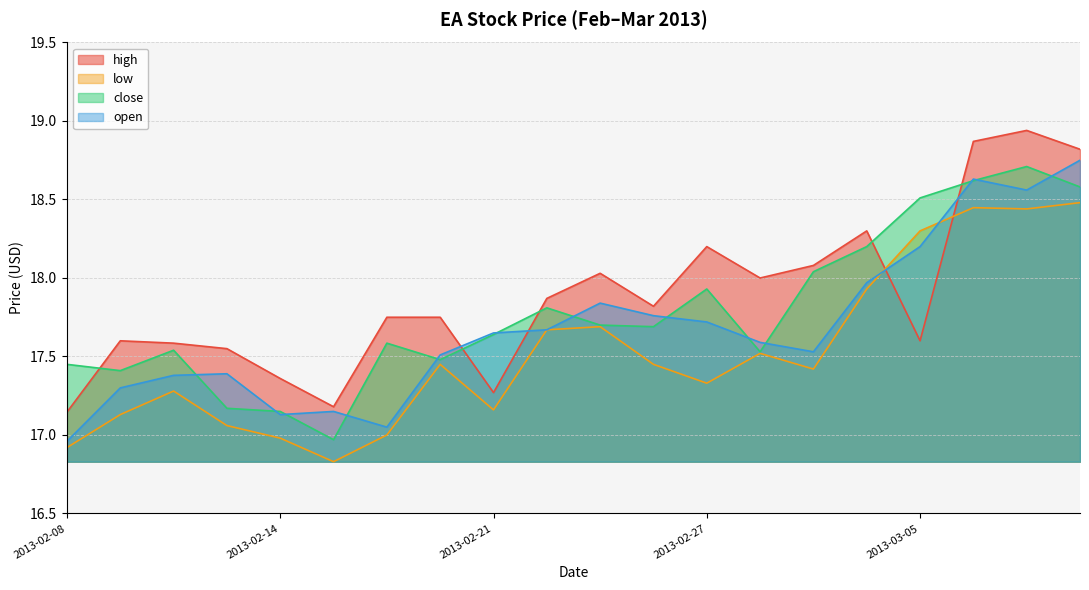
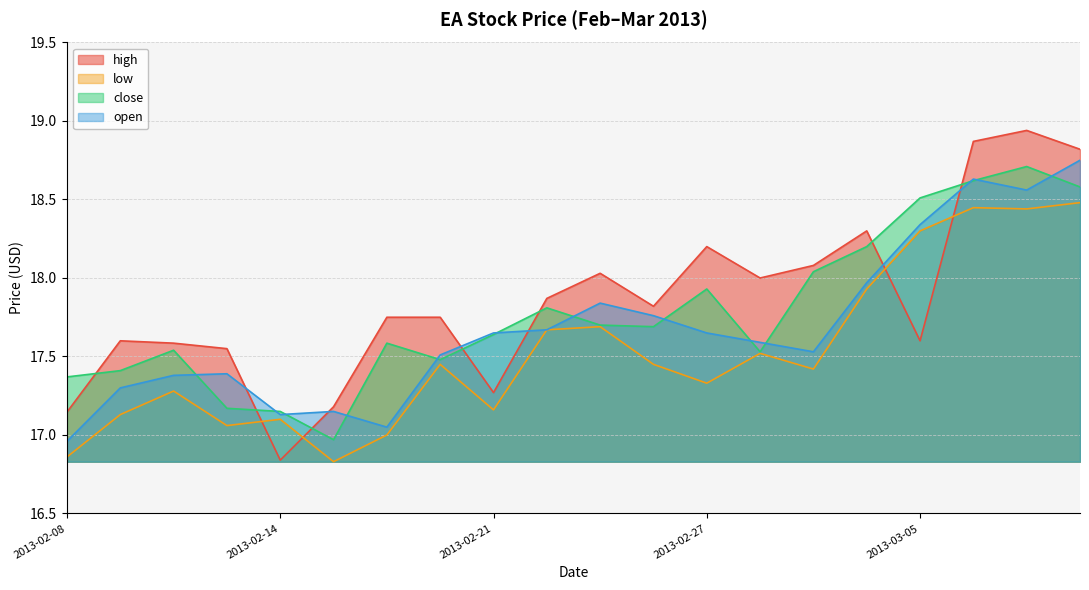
  {
    "high": {
      "2013-02-08": 17.15,
-     "2013-02-14": 17.36,
+     "2013-02-14": 16.84,
      "2013-02-21": 17.27,
      "2013-02-27": 18.20,
      "2013-03-05": 17.60
    },
    "low": {
-     "2013-02-08": 16.92,
-     "2013-02-14": 16.98,
+     "2013-02-08": 16.86,
+     "2013-02-14": 17.10,
      "2013-02-21": 17.16,
      "2013-02-27": 17.33,
      "2013-03-05": 18.30
    },
    "close": {
-     "2013-02-08": 17.45,
+     "2013-02-08": 17.37,
      "2013-02-14": 17.15,
      "2013-02-27": 17.93,
      "2013-03-05": 18.51
    },
    "open": {
      "2013-02-08": 16.96,
      "2013-02-14": 17.13,
-     "2013-02-27": 17.72,
-     "2013-03-05": 18.20
+     "2013-02-27": 17.65,
+     "2013-03-05": 18.34
    }
  }
